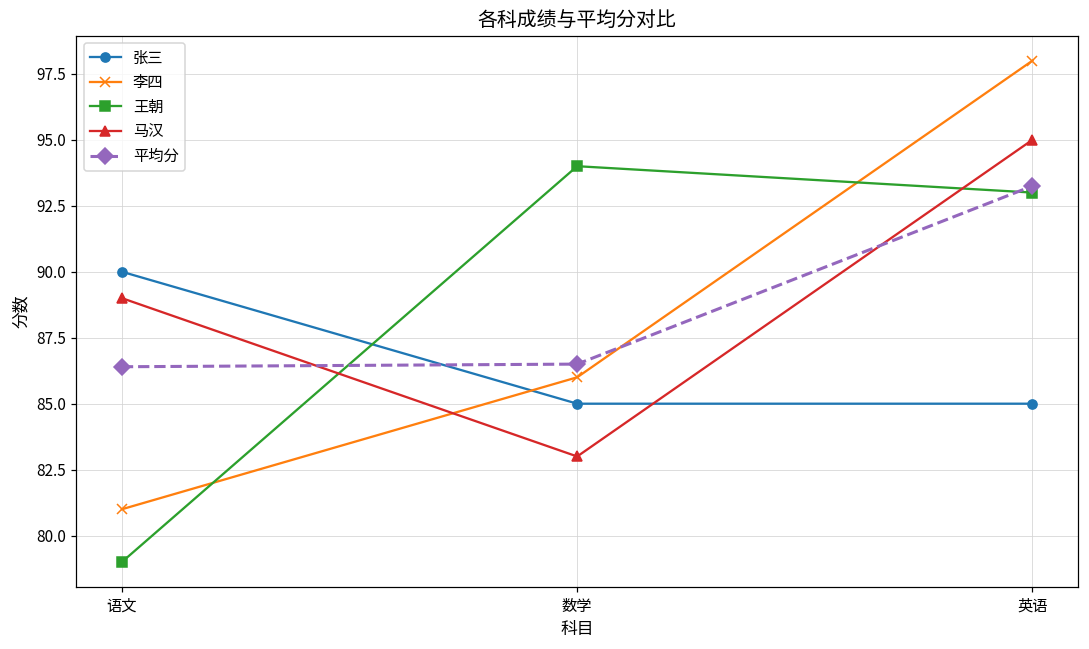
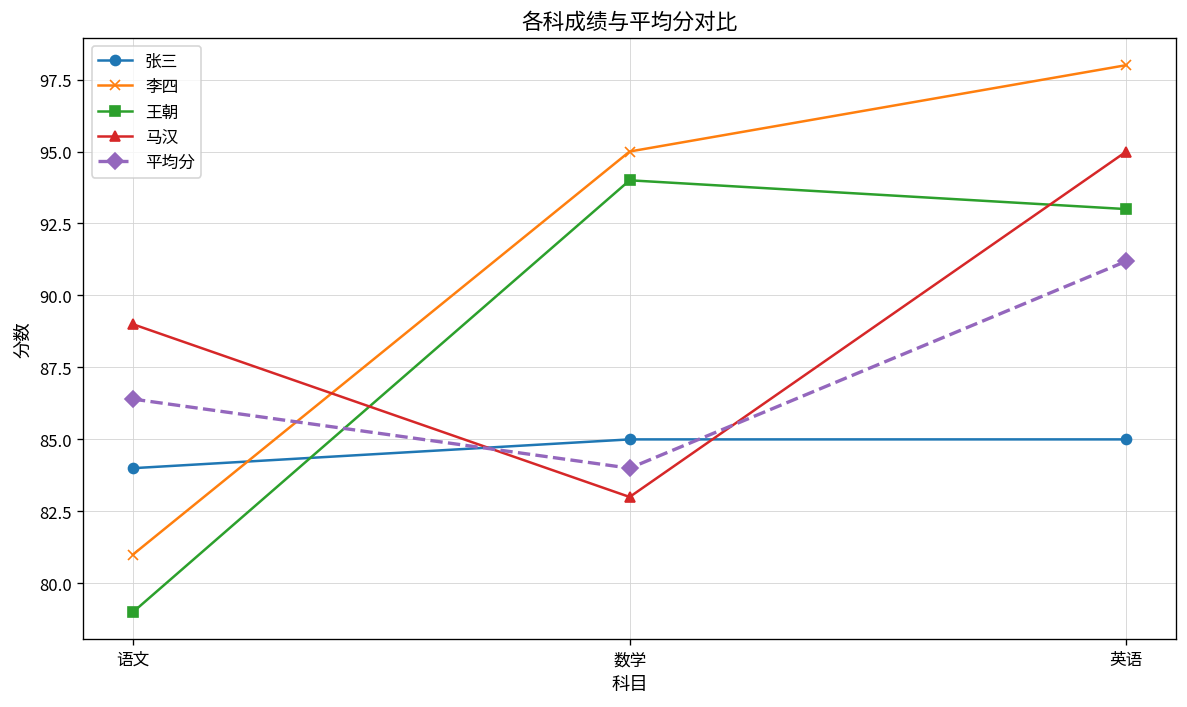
  {
    "张三": {
-     "语文": 90,
+     "语文": 84,
      "数学": 85,
      "英语": 85
    },
    "李四": {
      "语文": 81,
-     "数学": 86,
+     "数学": 95,
      "英语": 98
    },
    "王朝": {
      "语文": 79.0,
      "数学": 94.0,
      "英语": 93.0
    },
    "马汉": {
      "语文": 89.0,
      "数学": 83.0,
      "英语": 95.0
    },
    "平均分": {
      "语文": 86.4,
-     "数学": 86.5,
-     "英语": 93.3
+     "数学": 84.0,
+     "英语": 91.2
    }
  }
